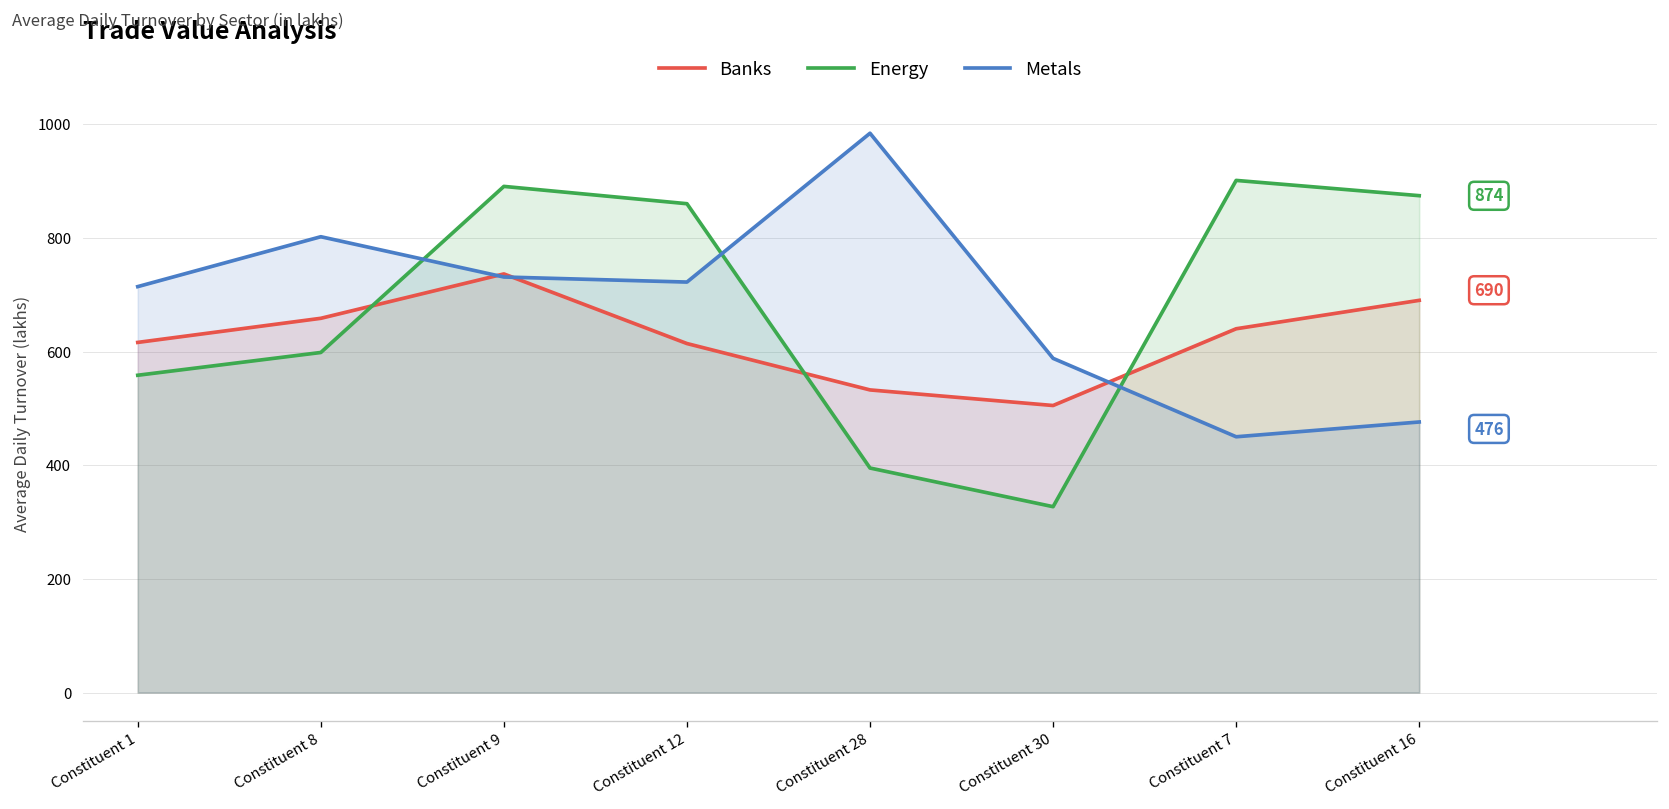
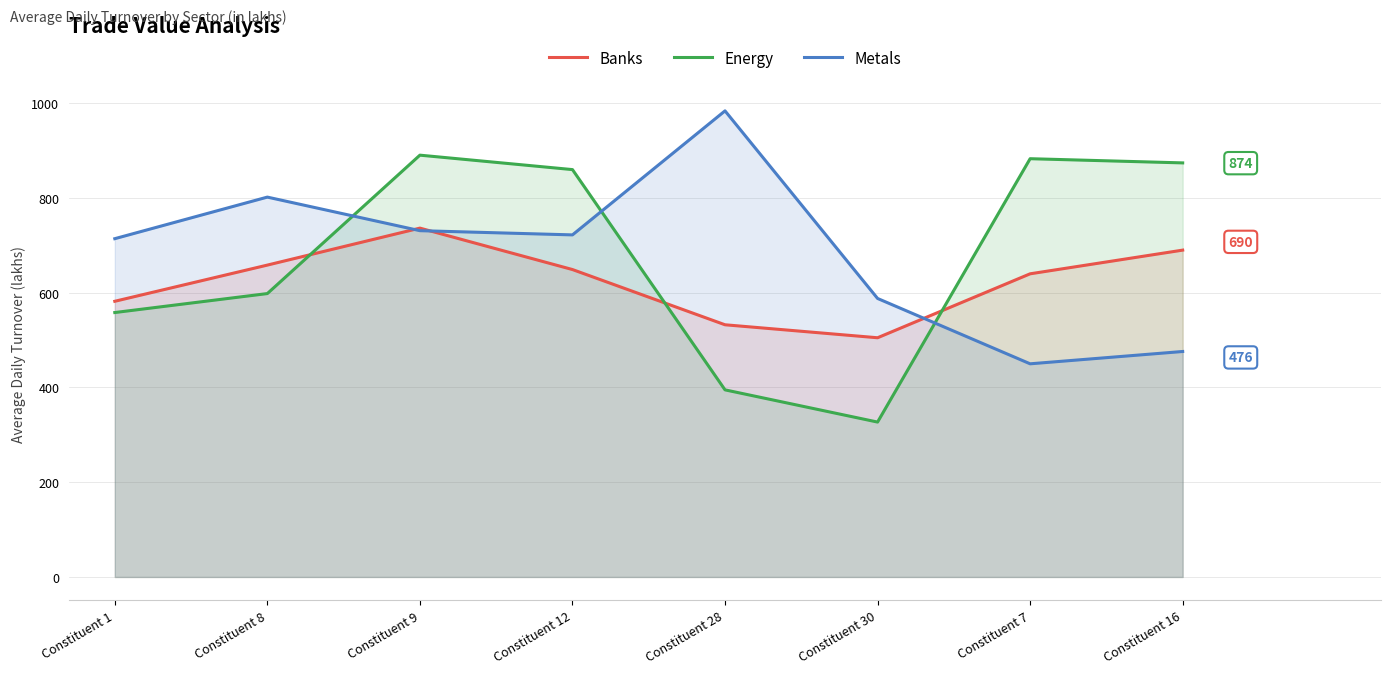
  {
    "Banks": {
-     "Constituent 1": 620,
+     "Constituent 1": 580,
      "Constituent 8": 660,
-     "Constituent 12": 610,
+     "Constituent 12": 650,
      "Constituent 28": 530,
      "Constituent 30": 510,
      "Constituent 7": 640,
      "Constituent 16": 690
    },
    "Energy": {
      "Constituent 1": 560,
      "Constituent 8": 600,
      "Constituent 9": 890,
      "Constituent 12": 860,
      "Constituent 28": 400,
      "Constituent 30": 330,
-     "Constituent 7": 900,
+     "Constituent 7": 880,
      "Constituent 16": 870
    },
    "Metals": {
      "Constituent 1": 710,
      "Constituent 8": 800,
      "Constituent 12": 720,
      "Constituent 28": 980,
      "Constituent 30": 590,
      "Constituent 7": 450,
      "Constituent 16": 480
    }
  }
